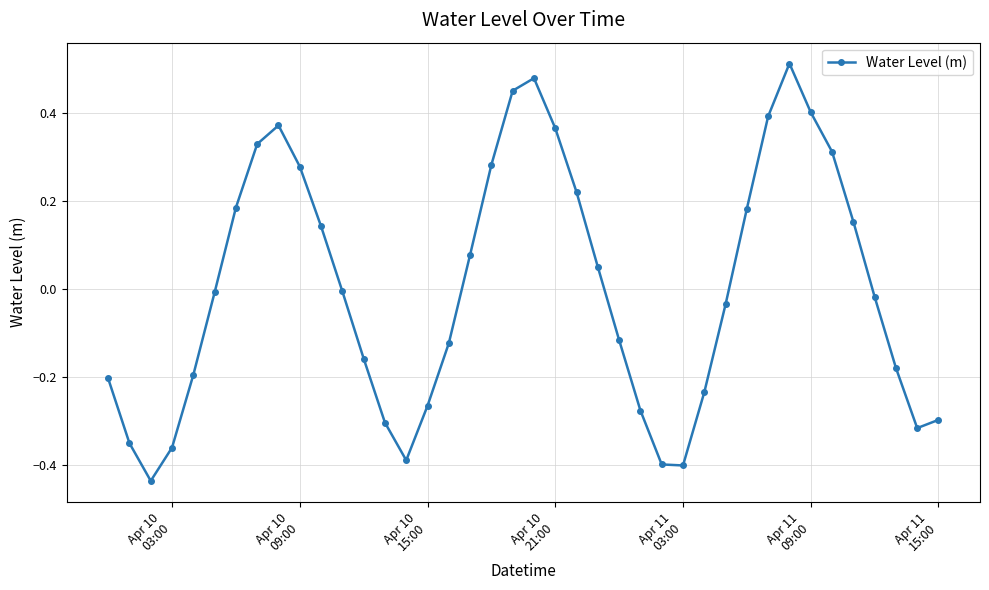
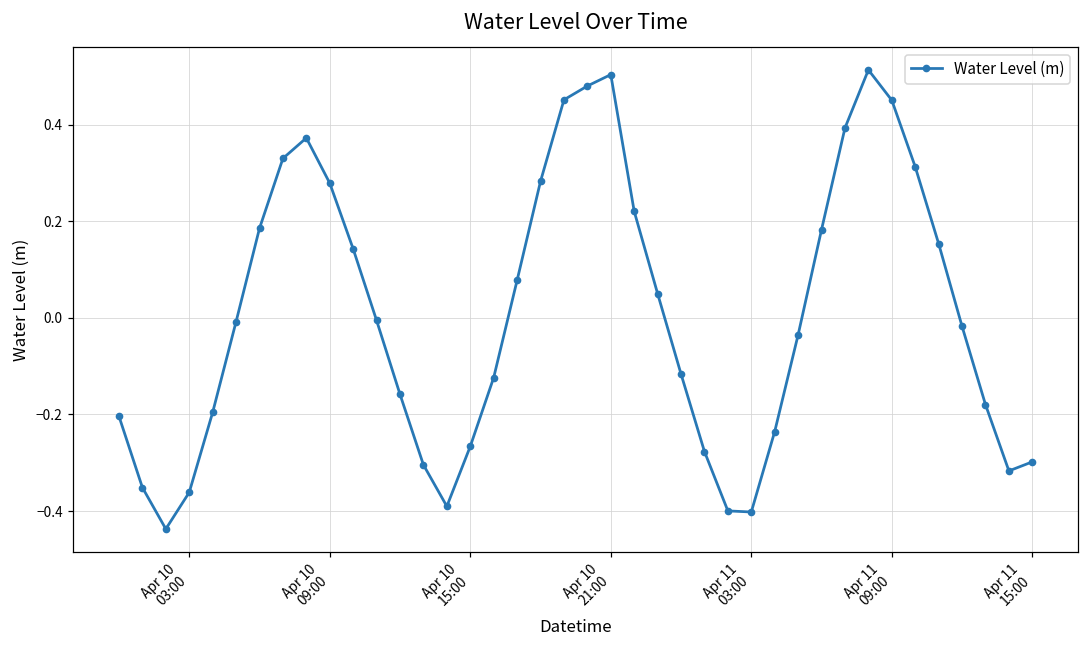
  {
    "Apr 10 03:00": -0.36,
    "Apr 10 09:00": 0.28,
    "Apr 10 15:00": -0.27,
-   "Apr 10 21:00": 0.37,
+   "Apr 10 21:00": 0.50,
    "Apr 11 03:00": -0.40,
-   "Apr 11 09:00": 0.40,
+   "Apr 11 09:00": 0.45,
    "Apr 11 15:00": -0.30
  }
